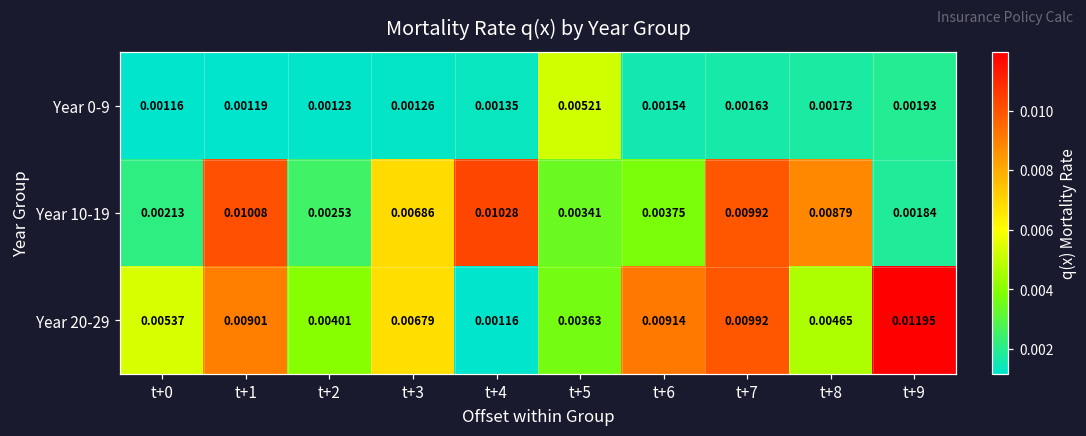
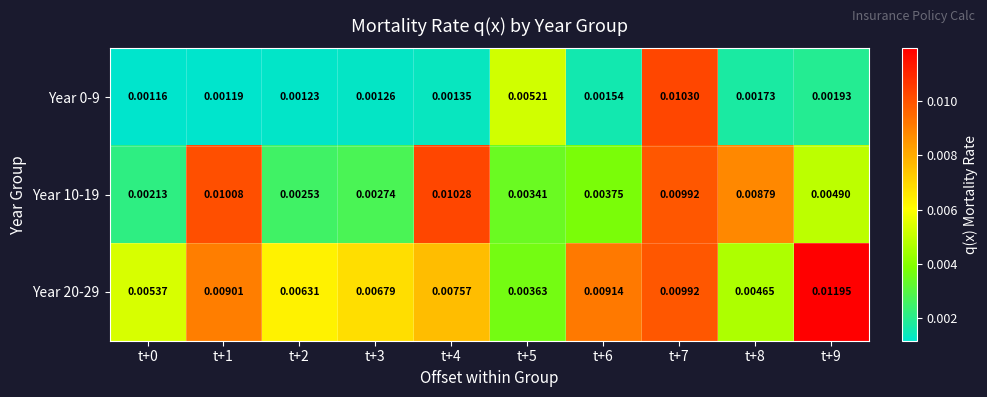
  {
    "Year 0-9": {
      "t+0": 0.00116,
      "t+1": 0.00119,
      "t+2": 0.00123,
      "t+3": 0.00126,
      "t+4": 0.00135,
      "t+5": 0.00521,
      "t+6": 0.00154,
-     "t+7": 0.00163,
+     "t+7": 0.01030,
      "t+8": 0.00173,
      "t+9": 0.00193
    },
    "Year 10-19": {
      "t+0": 0.00213,
      "t+1": 0.01008,
      "t+2": 0.00253,
-     "t+3": 0.00686,
+     "t+3": 0.00274,
      "t+4": 0.01028,
      "t+5": 0.00341,
      "t+6": 0.00375,
      "t+7": 0.00992,
      "t+8": 0.00879,
-     "t+9": 0.00184
+     "t+9": 0.00490
    },
    "Year 20-29": {
      "t+0": 0.00537,
      "t+1": 0.00901,
-     "t+2": 0.00401,
+     "t+2": 0.00631,
      "t+3": 0.00679,
-     "t+4": 0.00116,
+     "t+4": 0.00757,
      "t+5": 0.00363,
      "t+6": 0.00914,
      "t+7": 0.00992,
      "t+8": 0.00465,
      "t+9": 0.01195
    }
  }
